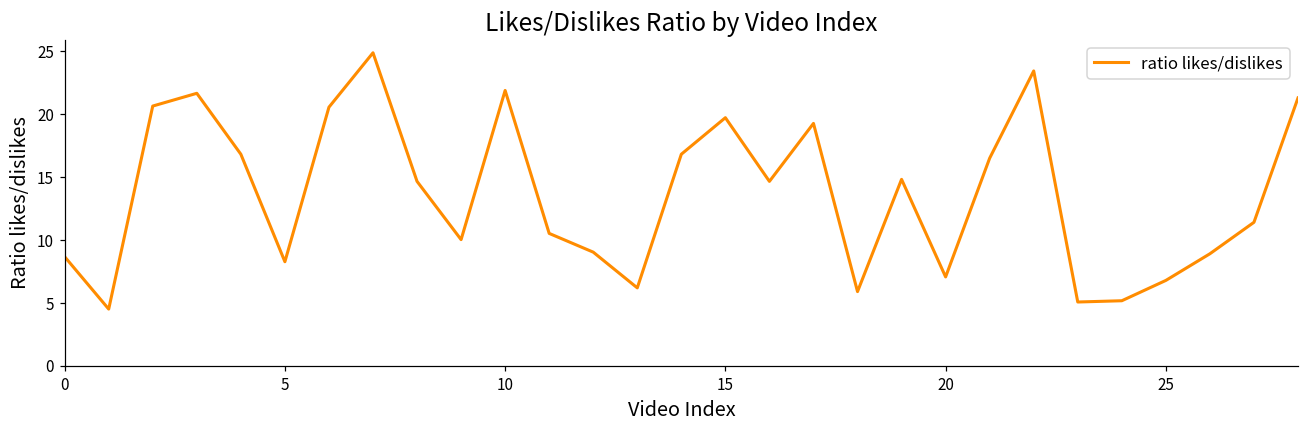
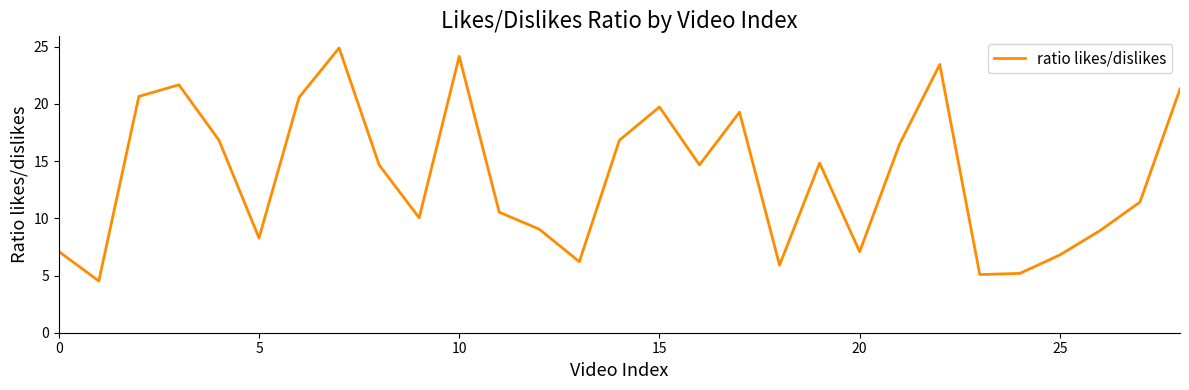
  {
-   "0": 8.7,
+   "0": 7.1,
    "5": 8.3,
-   "10": 21.9,
+   "10": 24.2,
    "15": 19.7,
    "20": 7.1,
    "25": 6.8
  }
